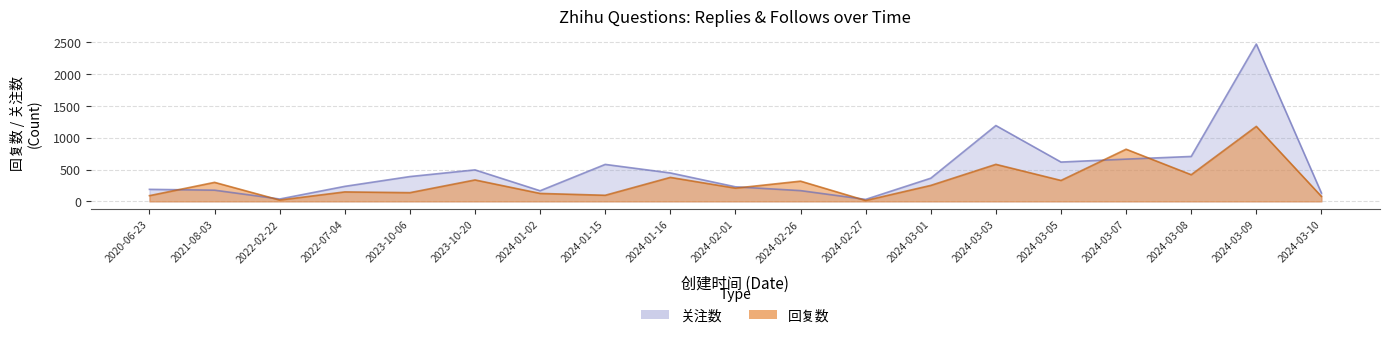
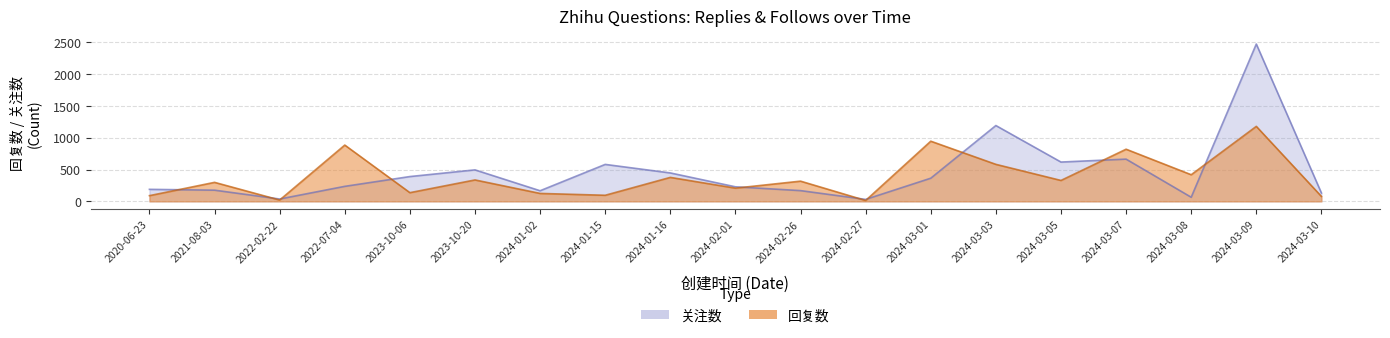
  {
    "关注数": {
      "2020-06-23": 200,
      "2021-08-03": 200,
      "2022-07-04": 200,
      "2023-10-06": 400,
      "2023-10-20": 500,
      "2024-01-02": 200,
      "2024-01-15": 600,
      "2024-01-16": 400,
      "2024-02-26": 200,
      "2024-03-01": 400,
      "2024-03-03": 1200,
      "2024-03-05": 600,
      "2024-03-07": 700,
-     "2024-03-08": 700,
+     "2024-03-08": 100,
      "2024-03-09": 2500,
      "2024-03-10": 100
    },
    "回复数": {
      "2020-06-23": 100,
      "2021-08-03": 300,
-     "2022-07-04": 100,
+     "2022-07-04": 900,
      "2023-10-06": 100,
      "2023-10-20": 300,
      "2024-01-02": 100,
      "2024-01-15": 100,
      "2024-01-16": 400,
      "2024-02-26": 300,
-     "2024-03-01": 300,
+     "2024-03-01": 900,
      "2024-03-03": 600,
      "2024-03-05": 300,
      "2024-03-07": 800,
      "2024-03-08": 400,
      "2024-03-09": 1200,
      "2024-03-10": 100
    }
  }
